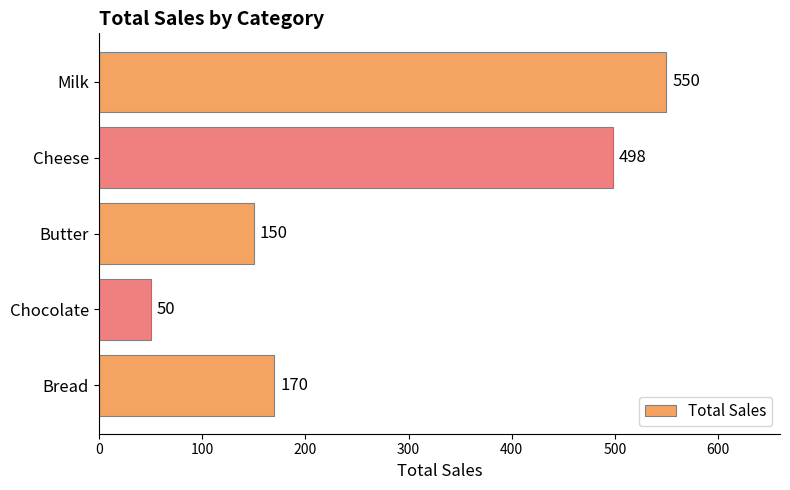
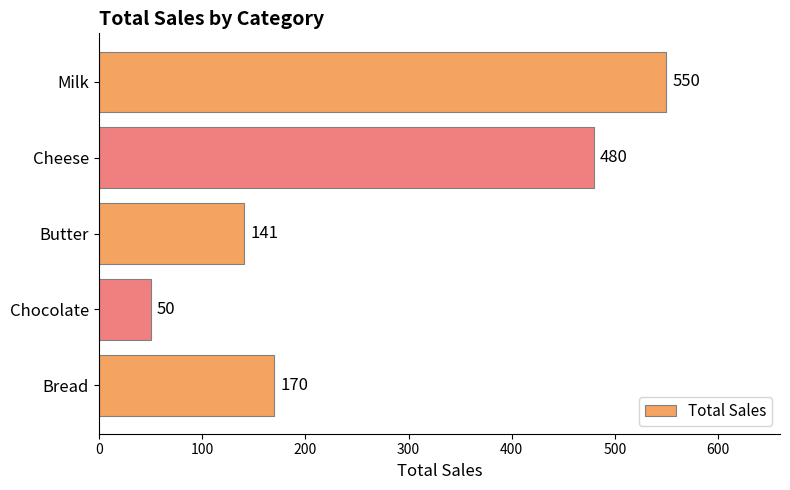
  {
    "Milk": 550,
-   "Cheese": 498,
-   "Butter": 150,
+   "Cheese": 480,
+   "Butter": 141,
    "Chocolate": 50,
    "Bread": 170
  }
